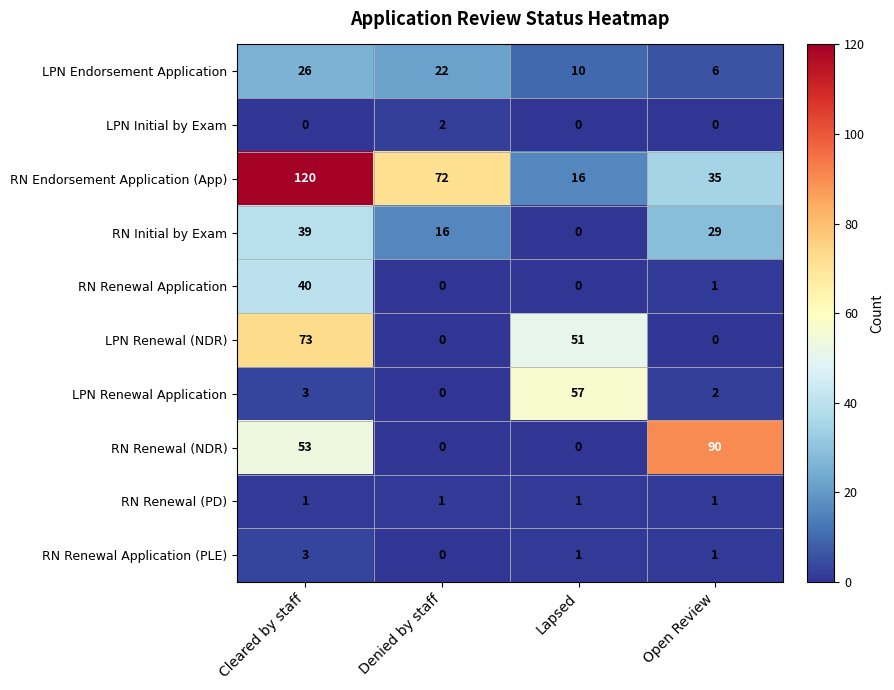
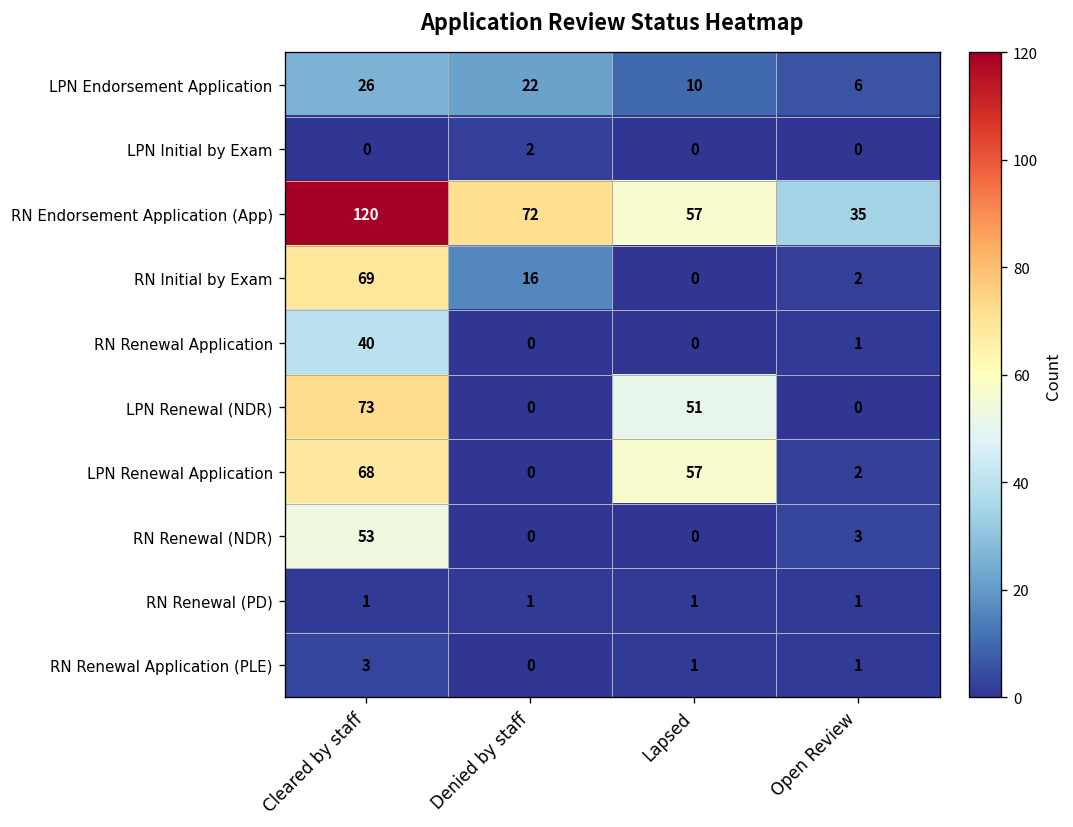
  {
    "LPN Endorsement Application": {
      "Cleared by staff": 26,
      "Denied by staff": 22,
      "Lapsed": 10,
      "Open Review": 6
    },
    "LPN Initial by Exam": {
      "Cleared by staff": 0,
      "Denied by staff": 2,
      "Lapsed": 0,
      "Open Review": 0
    },
    "RN Endorsement Application (App)": {
      "Cleared by staff": 120,
      "Denied by staff": 72,
-     "Lapsed": 16,
+     "Lapsed": 57,
      "Open Review": 35
    },
    "RN Initial by Exam": {
-     "Cleared by staff": 39,
+     "Cleared by staff": 69,
      "Denied by staff": 16,
      "Lapsed": 0,
-     "Open Review": 29
+     "Open Review": 2
    },
    "RN Renewal Application": {
      "Cleared by staff": 40,
      "Denied by staff": 0,
      "Lapsed": 0,
      "Open Review": 1
    },
    "LPN Renewal (NDR)": {
      "Cleared by staff": 73,
      "Denied by staff": 0,
      "Lapsed": 51,
      "Open Review": 0
    },
    "LPN Renewal Application": {
-     "Cleared by staff": 3,
+     "Cleared by staff": 68,
      "Denied by staff": 0,
      "Lapsed": 57,
      "Open Review": 2
    },
    "RN Renewal (NDR)": {
      "Cleared by staff": 53,
      "Denied by staff": 0,
      "Lapsed": 0,
-     "Open Review": 90
+     "Open Review": 3
    },
    "RN Renewal (PD)": {
      "Cleared by staff": 1,
      "Denied by staff": 1,
      "Lapsed": 1,
      "Open Review": 1
    },
    "RN Renewal Application (PLE)": {
      "Cleared by staff": 3,
      "Denied by staff": 0,
      "Lapsed": 1,
      "Open Review": 1
    }
  }
